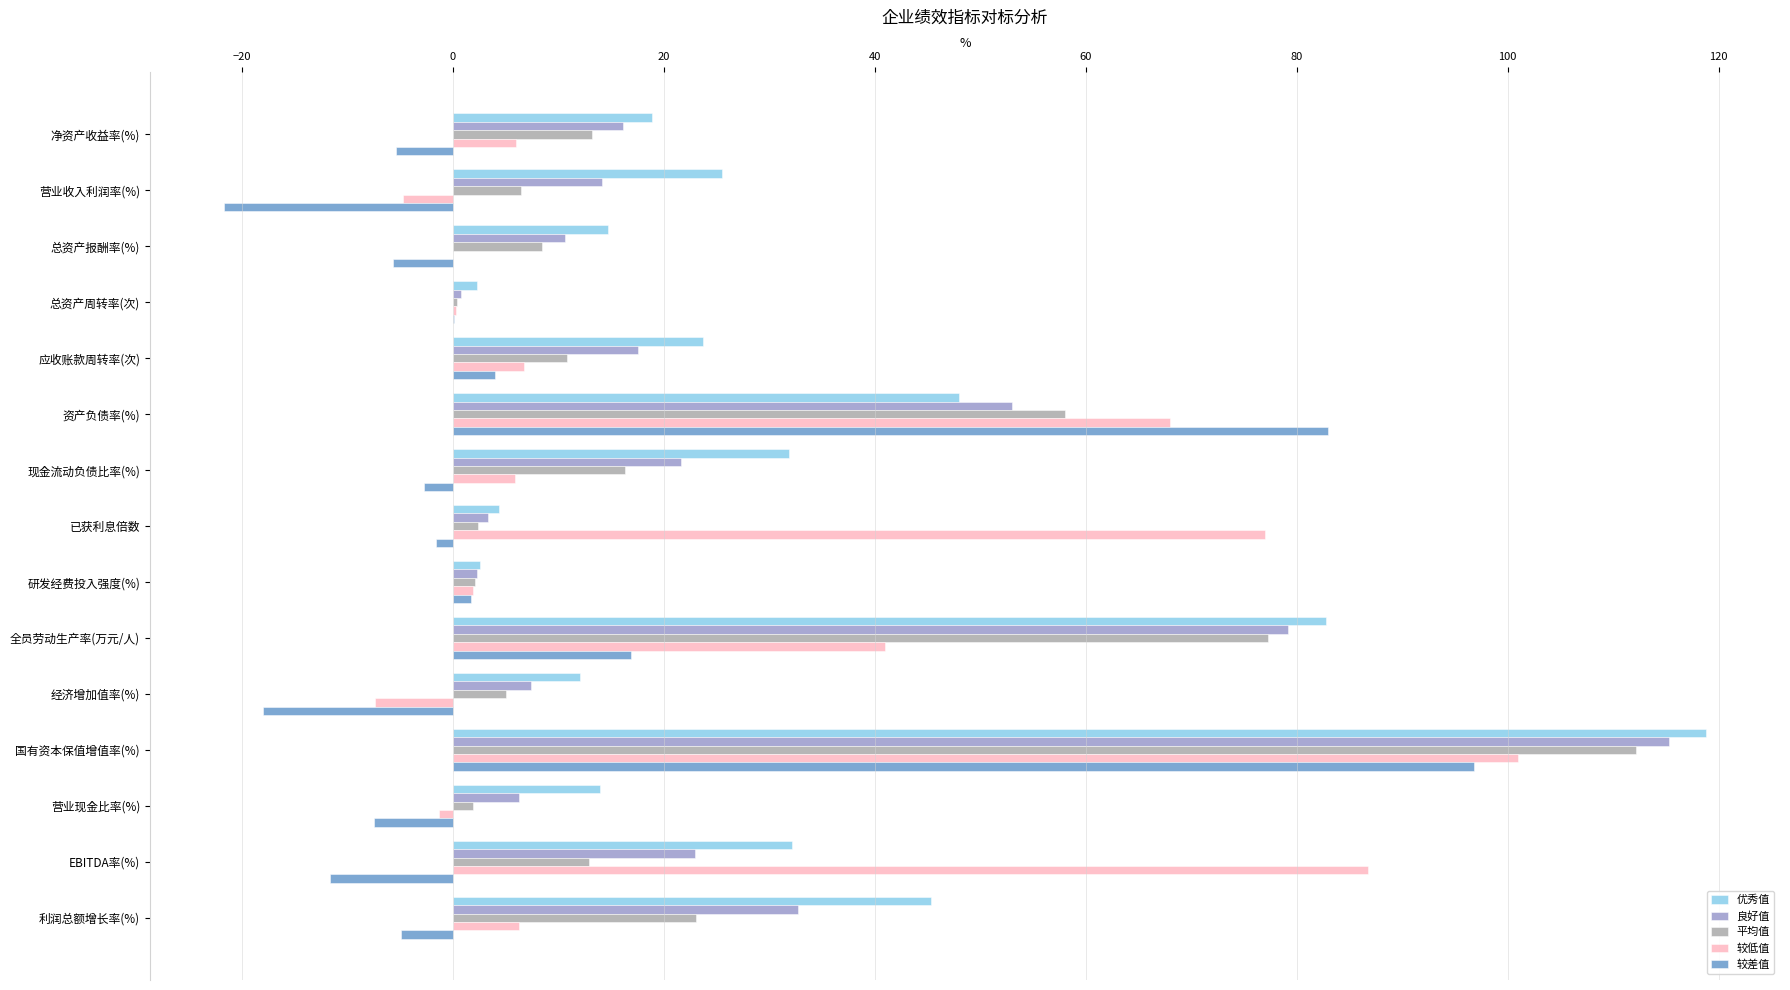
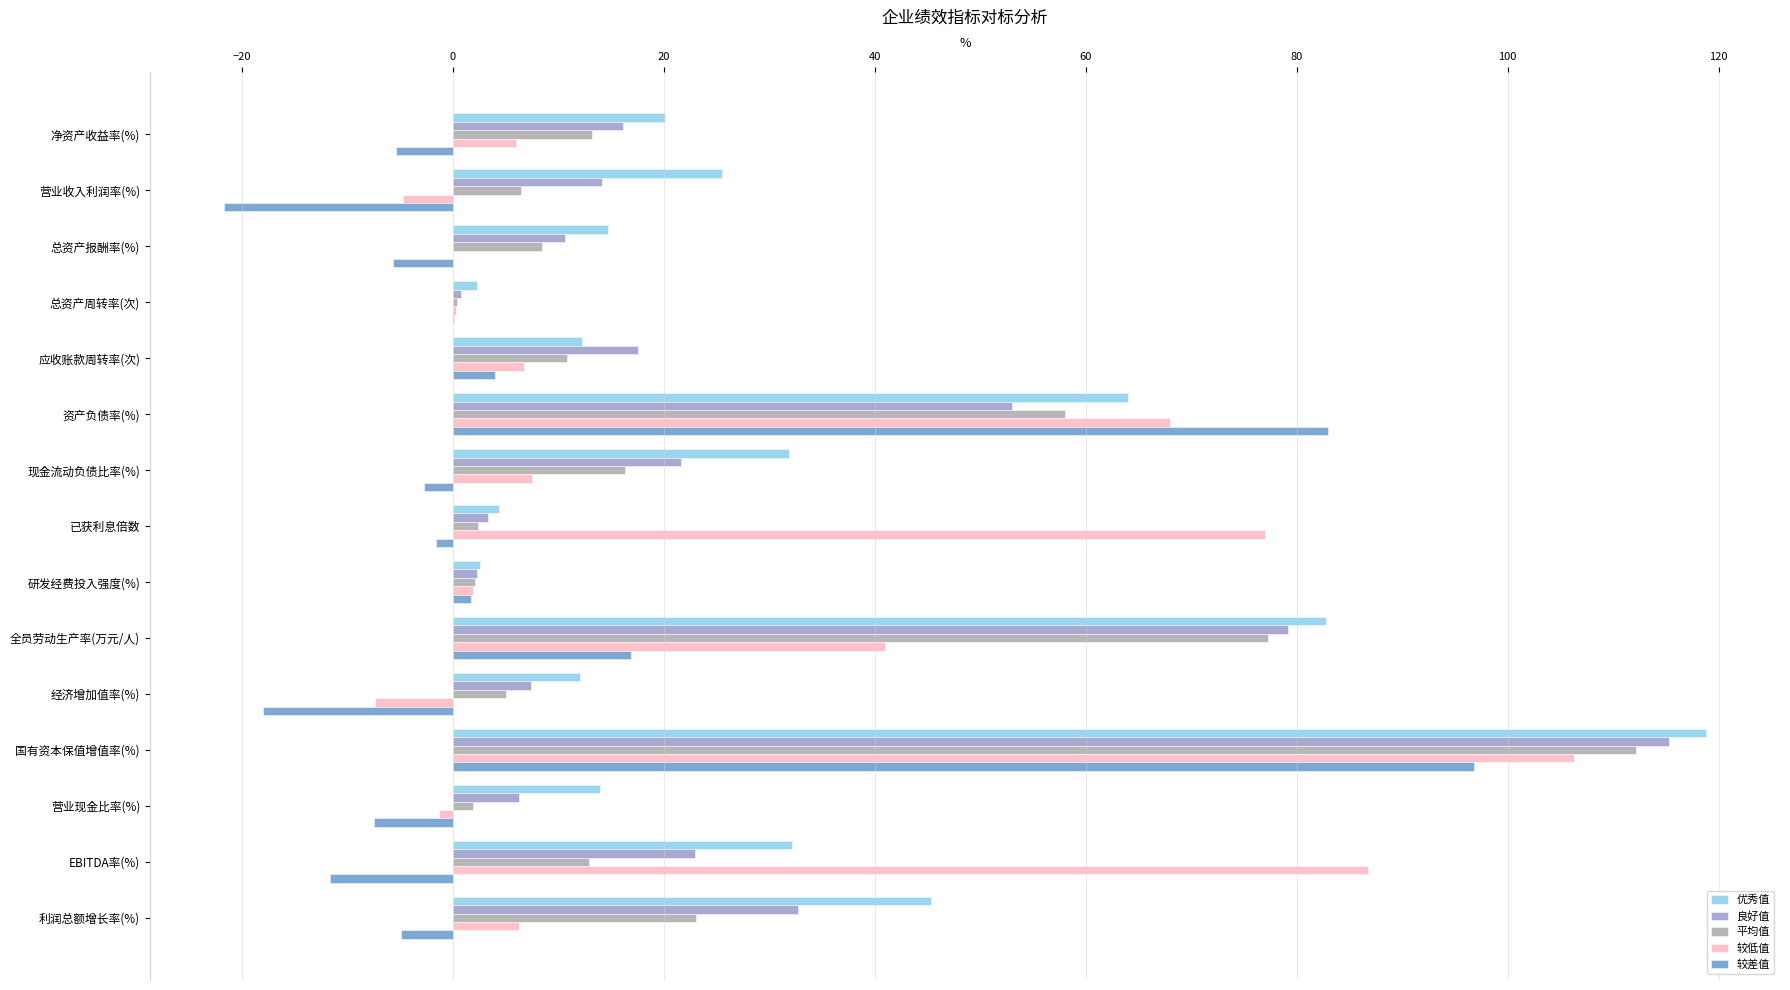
  {
    "优秀值": {
-     "净资产收益率(%)": 18.9,
+     "净资产收益率(%)": 20.1,
      "营业收入利润率(%)": 25.5,
      "总资产报酬率(%)": 14.7,
      "总资产周转率(次)": 2.3,
-     "应收账款周转率(次)": 23.7,
-     "资产负债率(%)": 48,
+     "应收账款周转率(次)": 12.2,
+     "资产负债率(%)": 64,
      "现金流动负债比率(%)": 31.9,
      "已获利息倍数": 4.4,
      "研发经费投入强度(%)": 2.6,
      "全员劳动生产率(万元/人)": 82.8,
      "经济增加值率(%)": 12.1,
      "国有资本保值增值率(%)": 118.8,
      "营业现金比率(%)": 14.0,
      "EBITDA率(%)": 32.2,
      "利润总额增长率(%)": 45.3
    },
    "较低值": {
      "净资产收益率(%)": 6.0,
      "营业收入利润率(%)": -4.7,
      "总资产报酬率(%)": 0.0,
      "总资产周转率(次)": 0.3,
      "应收账款周转率(次)": 6.7,
      "资产负债率(%)": 68.0,
-     "现金流动负债比率(%)": 5.9,
+     "现金流动负债比率(%)": 7.5,
      "已获利息倍数": 77.0,
      "研发经费投入强度(%)": 1.9,
      "全员劳动生产率(万元/人)": 41.0,
      "经济增加值率(%)": -7.4,
-     "国有资本保值增值率(%)": 101.0,
+     "国有资本保值增值率(%)": 106.3,
      "营业现金比率(%)": -1.3,
      "EBITDA率(%)": 86.8,
      "利润总额增长率(%)": 6.3
    }
  }
